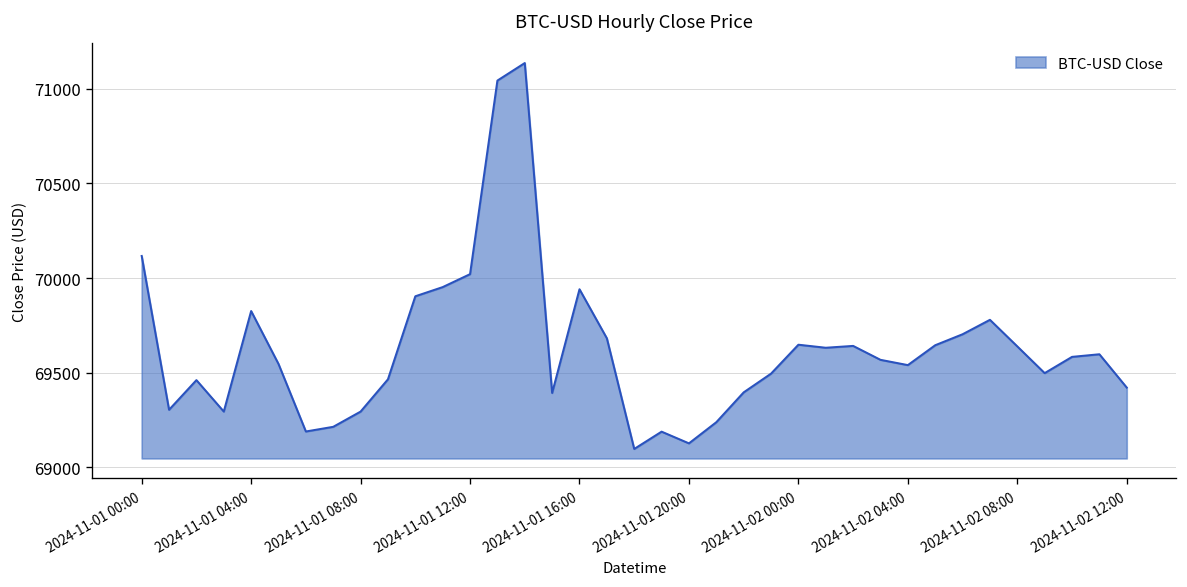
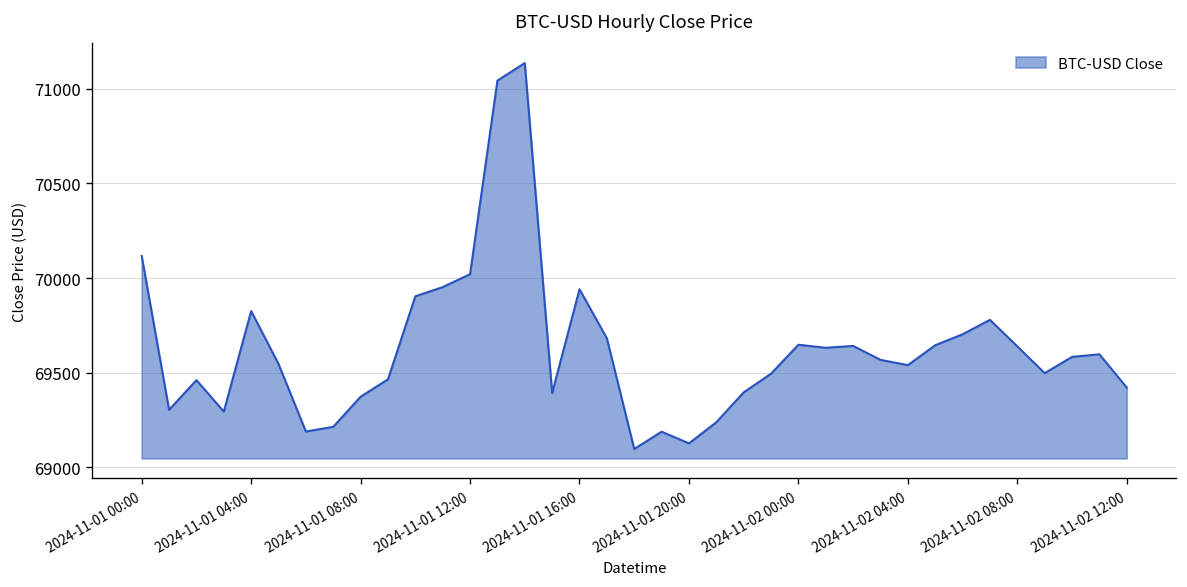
  {
    "2024-11-01 00:00": 70120,
    "2024-11-01 04:00": 69830,
-   "2024-11-01 08:00": 69290,
+   "2024-11-01 08:00": 69370,
    "2024-11-01 12:00": 70020,
    "2024-11-01 16:00": 69940,
    "2024-11-01 20:00": 69130,
    "2024-11-02 00:00": 69650,
    "2024-11-02 04:00": 69540,
    "2024-11-02 08:00": 69640,
    "2024-11-02 12:00": 69420
  }
